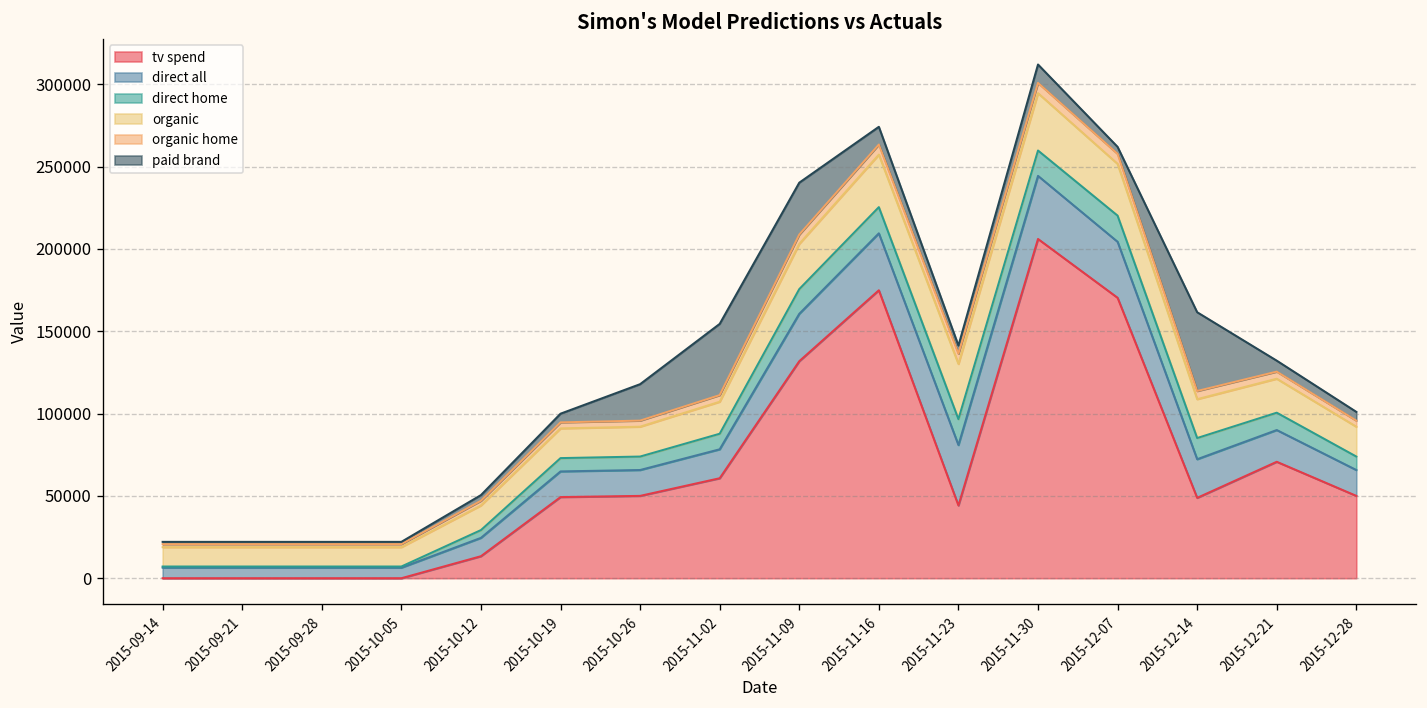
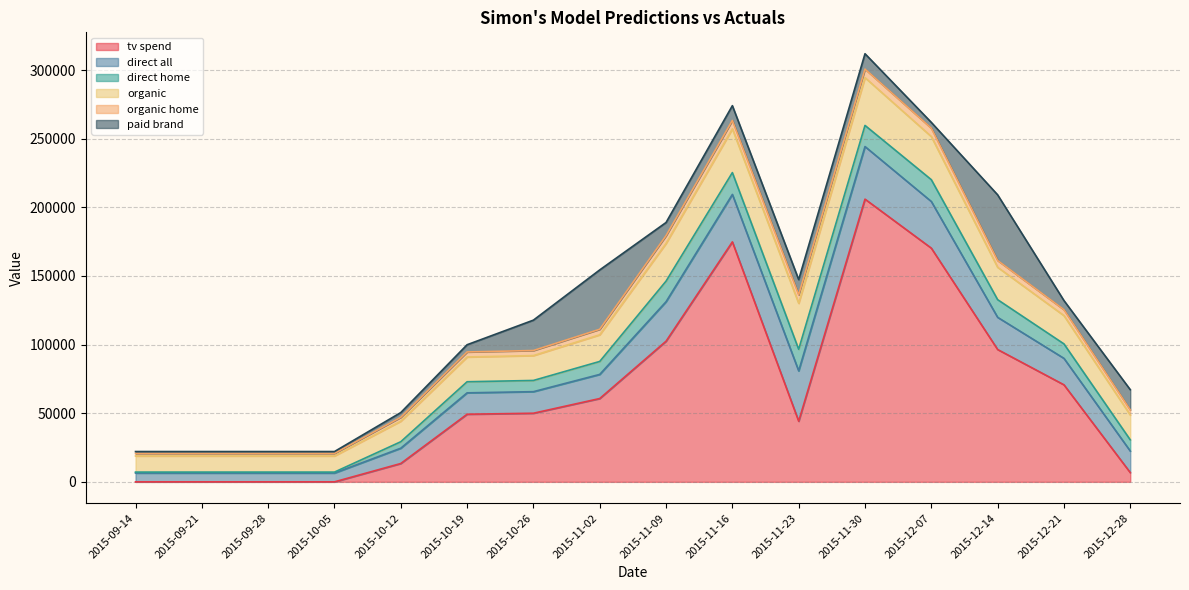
  {
    "tv spend": {
      "2015-09-14": 0,
      "2015-09-21": 0,
      "2015-09-28": 0,
      "2015-10-05": 0,
      "2015-10-12": 13000,
      "2015-10-19": 49000,
      "2015-10-26": 50000,
      "2015-11-02": 61000,
-     "2015-11-09": 132000,
+     "2015-11-09": 102000,
      "2015-11-16": 175000,
      "2015-11-23": 44000,
      "2015-11-30": 206000,
      "2015-12-07": 170000,
-     "2015-12-14": 49000,
+     "2015-12-14": 96000,
      "2015-12-21": 71000,
-     "2015-12-28": 50000
+     "2015-12-28": 7000
    },
    "paid brand": {
      "2015-10-12": 3000,
      "2015-10-19": 5000,
      "2015-10-26": 22000,
      "2015-11-02": 43000,
-     "2015-11-09": 32000,
+     "2015-11-09": 10000,
      "2015-11-16": 11000,
-     "2015-11-23": 5000,
+     "2015-11-23": 11000,
      "2015-11-30": 11000,
      "2015-12-07": 4000,
      "2015-12-14": 48000,
      "2015-12-21": 7000,
-     "2015-12-28": 5000
+     "2015-12-28": 15000
    }
  }
